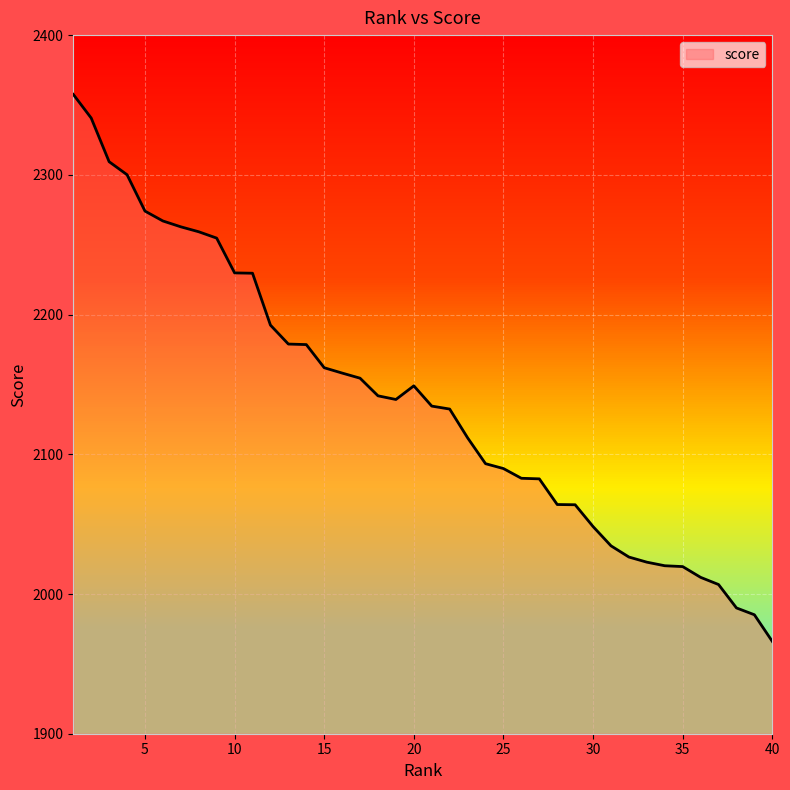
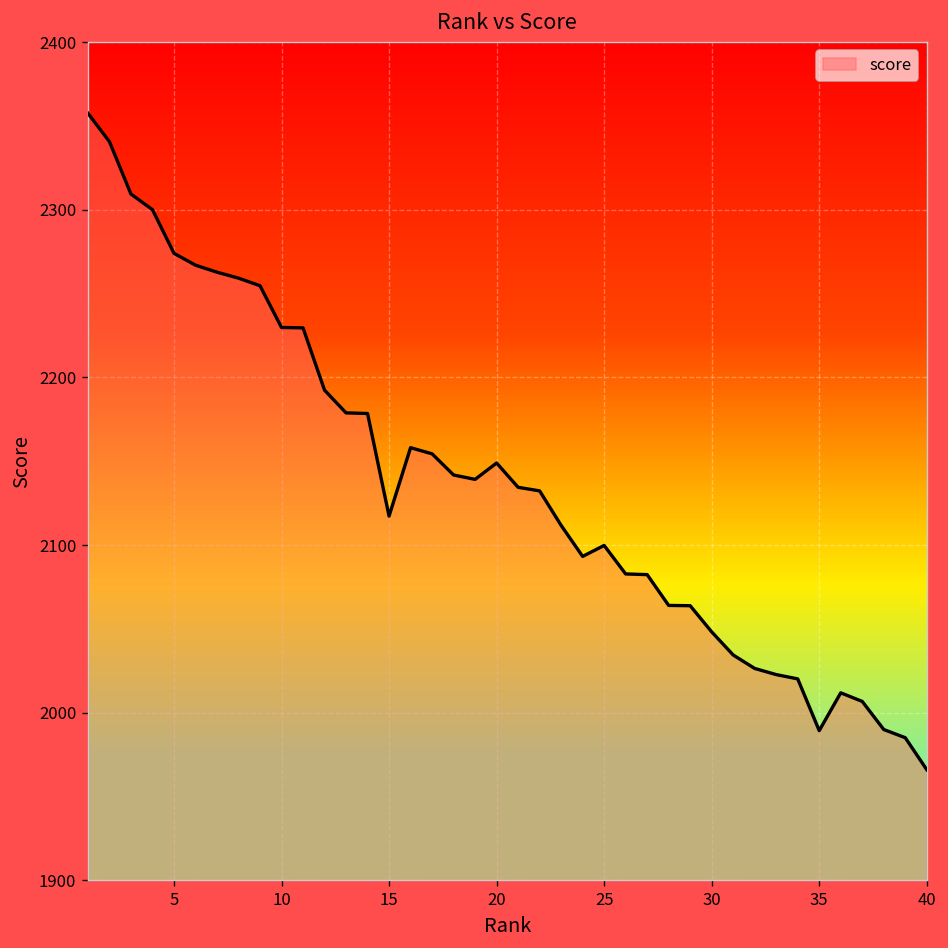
  {
    "score": {
      "5": 2274,
      "10": 2230,
-     "15": 2162,
+     "15": 2117,
      "20": 2149,
-     "25": 2090,
+     "25": 2100,
      "30": 2048,
-     "35": 2020
+     "35": 1989
    }
  }
